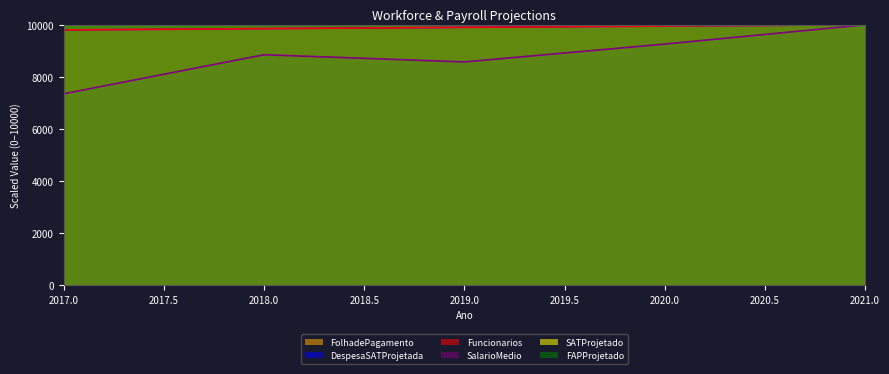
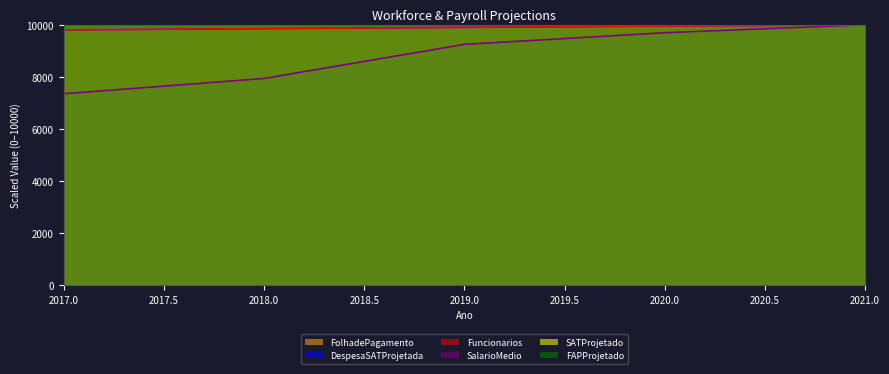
  {
    "Funcionarios": {
      "2017.0": 9800,
      "2018.0": 9900
    },
    "SalarioMedio": {
      "2017.0": 7400,
-     "2018.0": 8800,
-     "2019.0": 8600,
-     "2020.0": 9300
+     "2018.0": 7900,
+     "2019.0": 9200,
+     "2020.0": 9700
    },
    "FAPProjetado": {
      "2017.0": 10000,
      "2018.0": 10000
    }
  }
